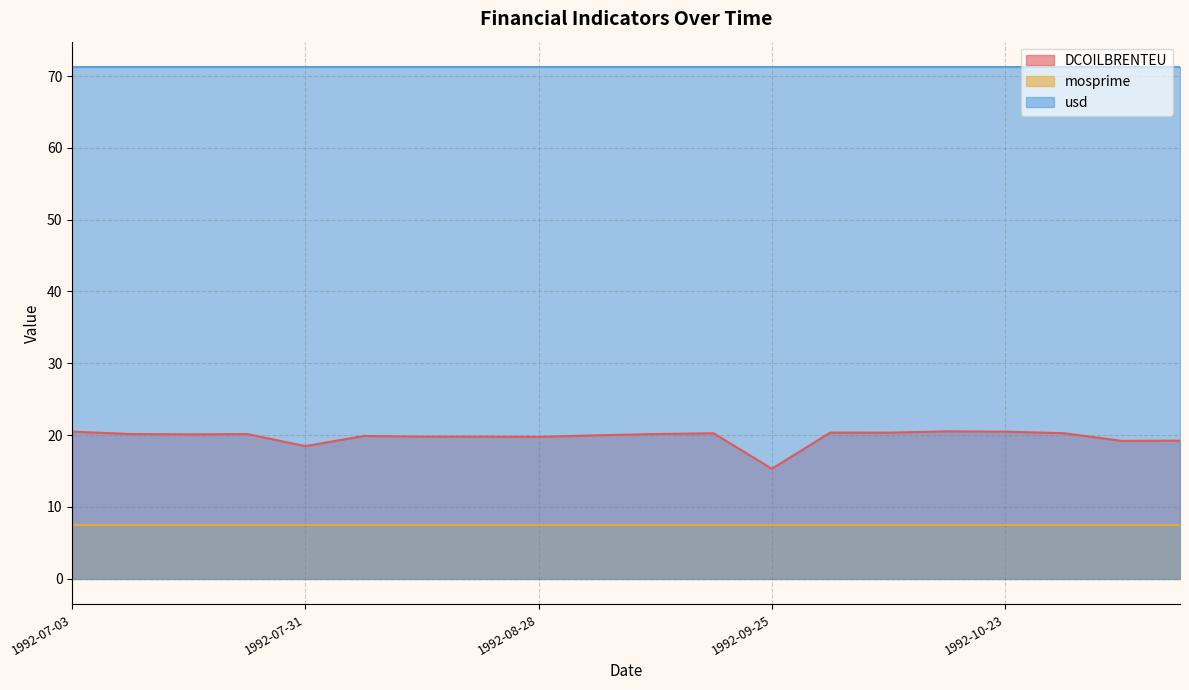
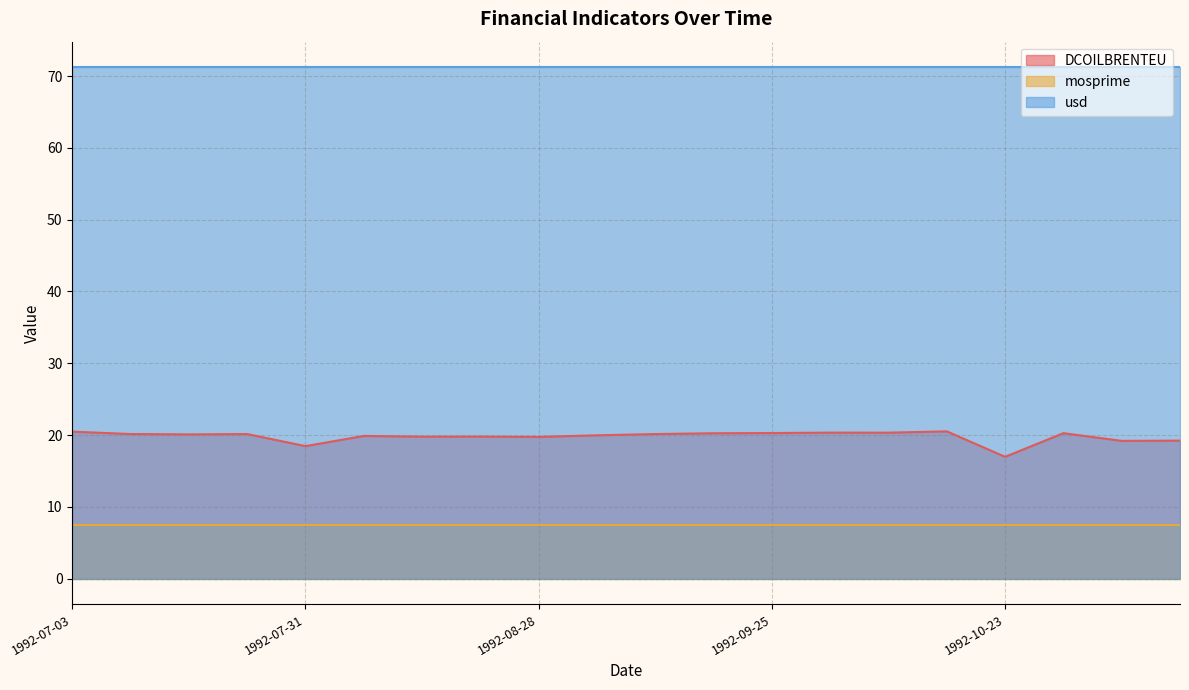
  {
    "DCOILBRENTEU": {
      "1992-07-03": 20,
      "1992-07-31": 18,
      "1992-08-28": 20,
-     "1992-09-25": 15,
-     "1992-10-23": 20
+     "1992-09-25": 20,
+     "1992-10-23": 17
    },
    "mosprime": {
      "1992-07-03": 7,
      "1992-07-31": 7,
      "1992-08-28": 7,
      "1992-09-25": 7,
      "1992-10-23": 7
    },
    "usd": {
      "1992-07-03": 71,
      "1992-07-31": 71,
      "1992-08-28": 71,
      "1992-09-25": 71,
      "1992-10-23": 71
    }
  }
